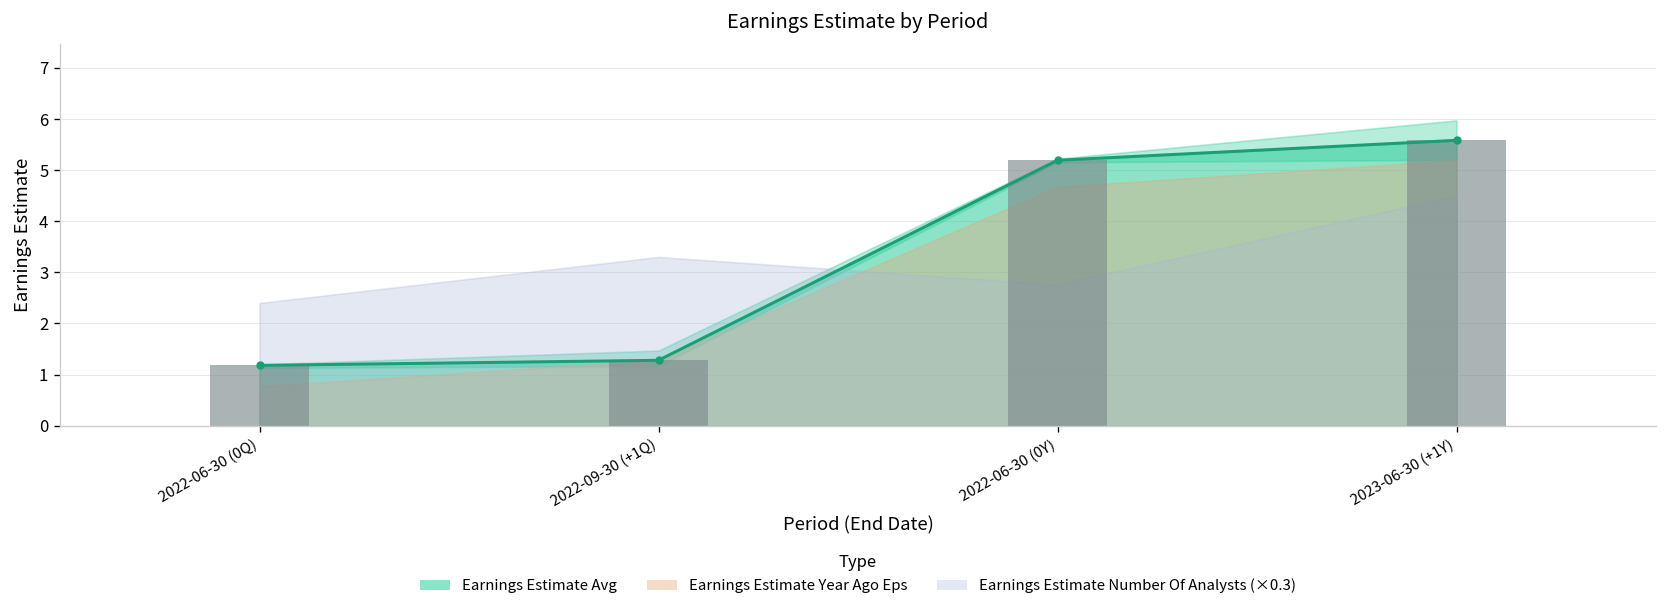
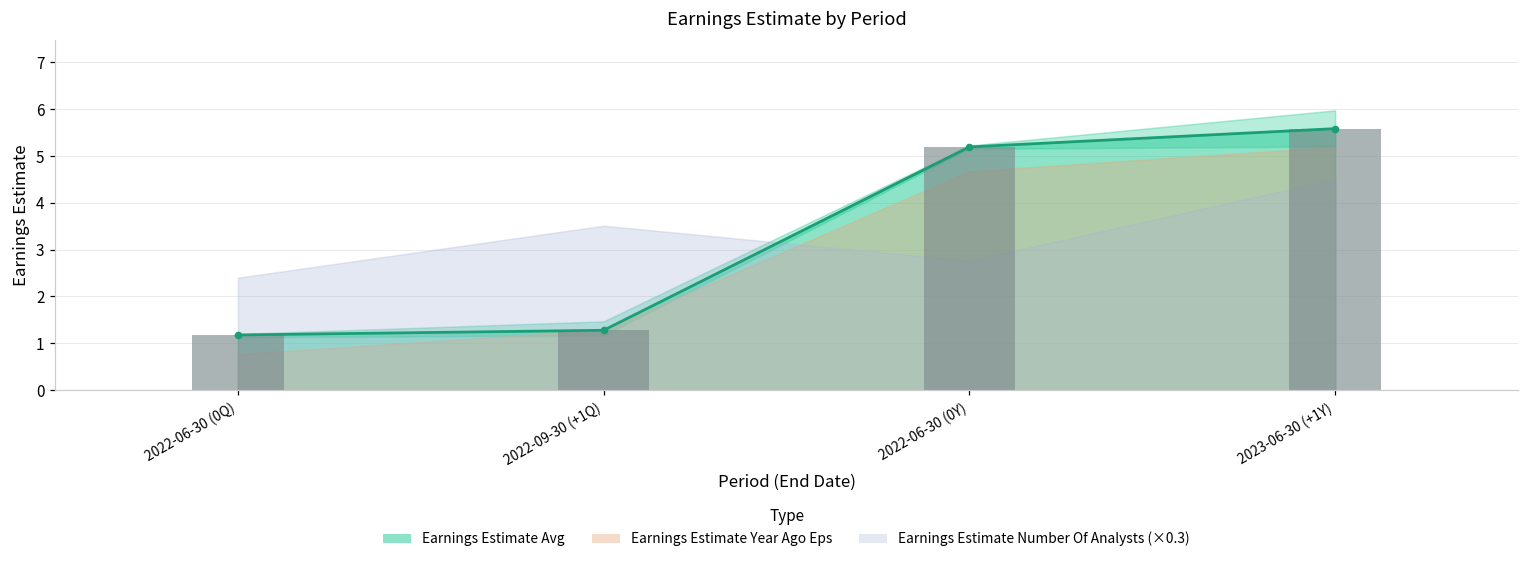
  {
    "Earnings Estimate Year Ago Eps": {
      "2022-06-30 (0Q)": 0.8,
      "2022-06-30 (0Y)": 4.7,
      "2023-06-30 (+1Y)": 5.2
    },
    "Earnings Estimate Number Of Analysts (×0.3)": {
      "2022-06-30 (0Q)": 2.4,
-     "2022-09-30 (+1Q)": 3.3,
+     "2022-09-30 (+1Q)": 3.5,
      "2022-06-30 (0Y)": 2.8,
      "2023-06-30 (+1Y)": 4.5
    }
  }
